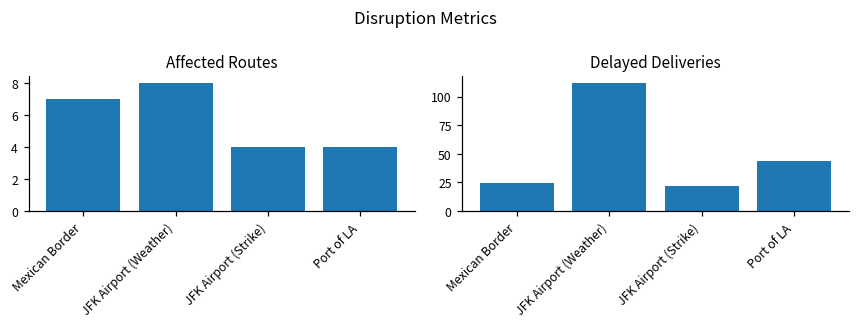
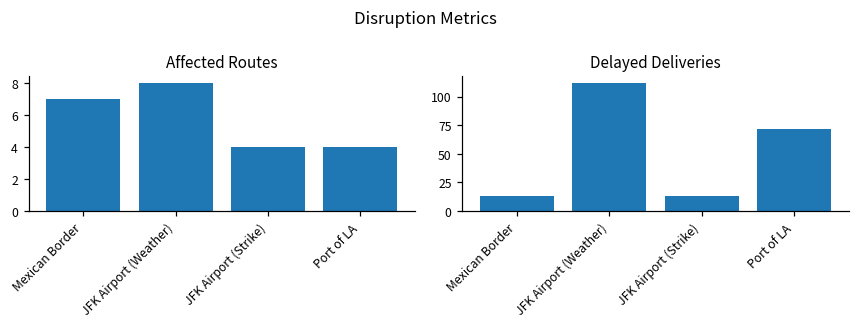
  {
    "Affected Routes": {
      "Mexican Border": 7.0,
      "JFK Airport (Weather)": 8.0,
      "JFK Airport (Strike)": 4.0,
      "Port of LA": 4.0
    },
    "Delayed Deliveries": {
-     "Mexican Border": 24,
+     "Mexican Border": 13,
      "JFK Airport (Weather)": 112,
-     "JFK Airport (Strike)": 22,
-     "Port of LA": 44
+     "JFK Airport (Strike)": 13,
+     "Port of LA": 72
    }
  }
